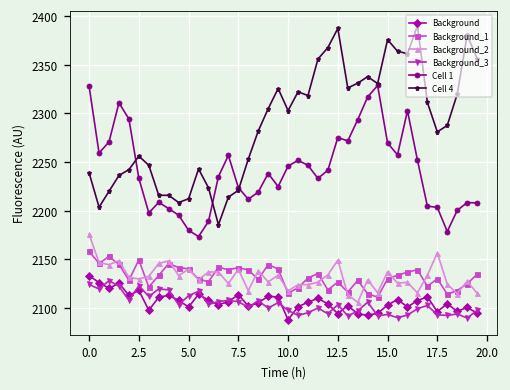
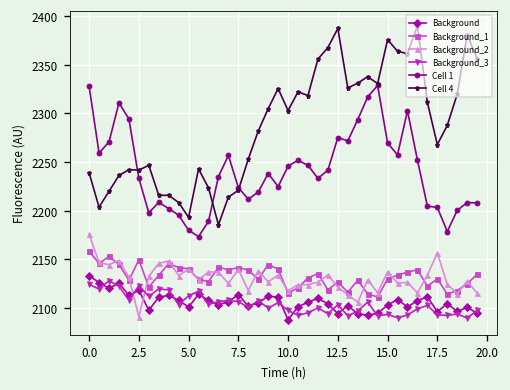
  {
    "Background_2": {
      "0.0": 2180,
-     "2.5": 2130,
-     "12.5": 2150,
+     "2.5": 2090,
+     "12.5": 2120,
      "15.0": 2140,
      "17.5": 2160
    },
    "Cell 4": {
      "0.0": 2240,
-     "2.5": 2260,
-     "5.0": 2210,
+     "2.5": 2240,
+     "5.0": 2190,
      "10.0": 2300,
      "12.5": 2390,
      "15.0": 2380,
-     "17.5": 2280
+     "17.5": 2270
    }
  }
